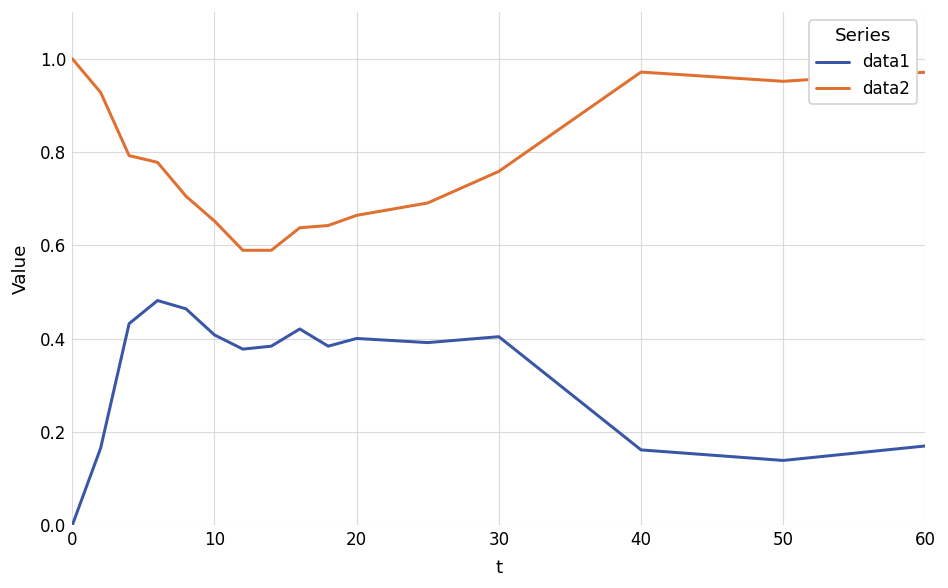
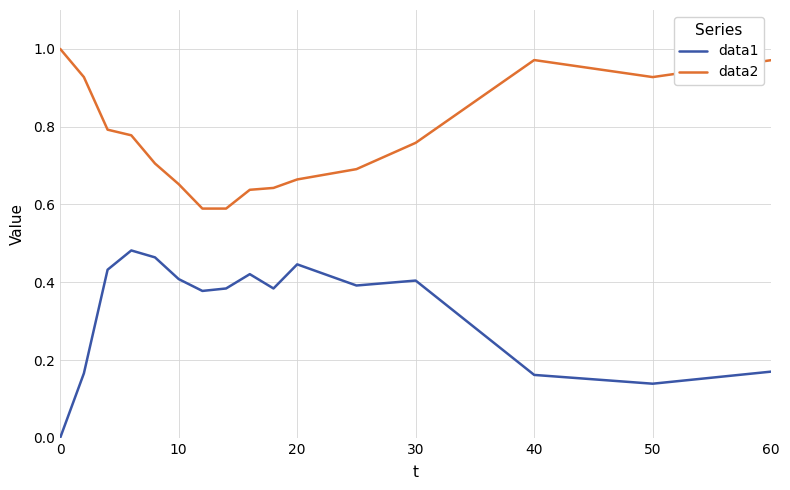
  {
    "data1": {
      "0": 0.00,
      "10": 0.41,
-     "20": 0.40,
+     "20": 0.45,
      "30": 0.40,
      "40": 0.16,
      "50": 0.14,
      "60": 0.17
    },
    "data2": {
      "0": 1.00,
      "10": 0.65,
      "20": 0.66,
      "30": 0.76,
      "40": 0.97,
-     "50": 0.95,
+     "50": 0.93,
      "60": 0.97
    }
  }
